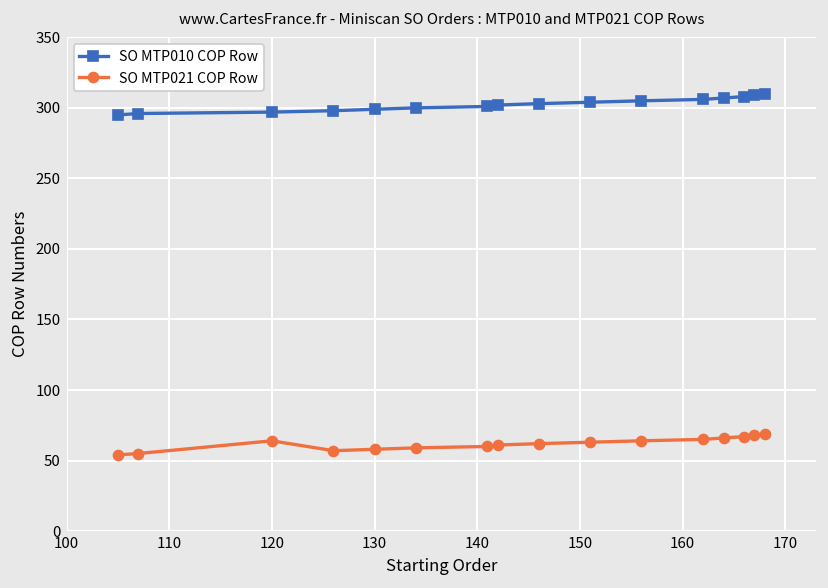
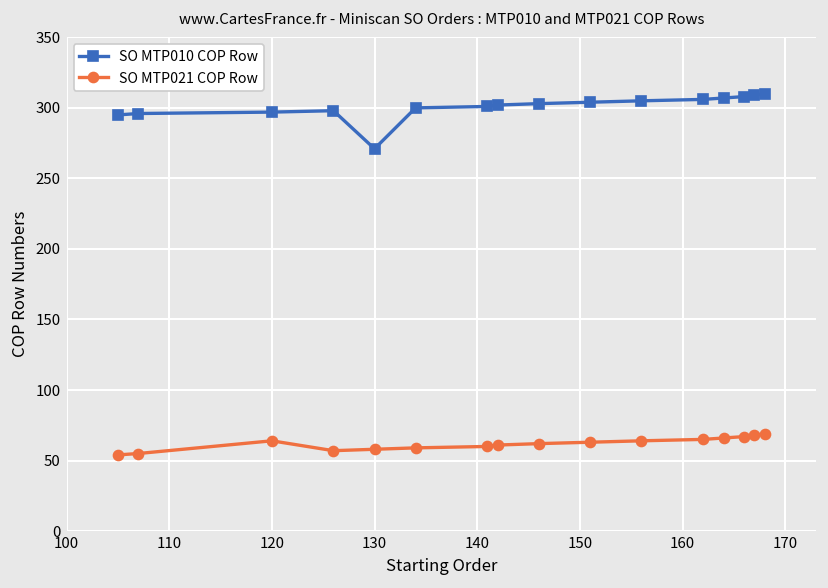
  {
    "SO MTP010 COP Row": {
      "120": 297,
-     "130": 299
+     "130": 271
    },
    "SO MTP021 COP Row": {
      "120": 64,
      "130": 58
    }
  }
